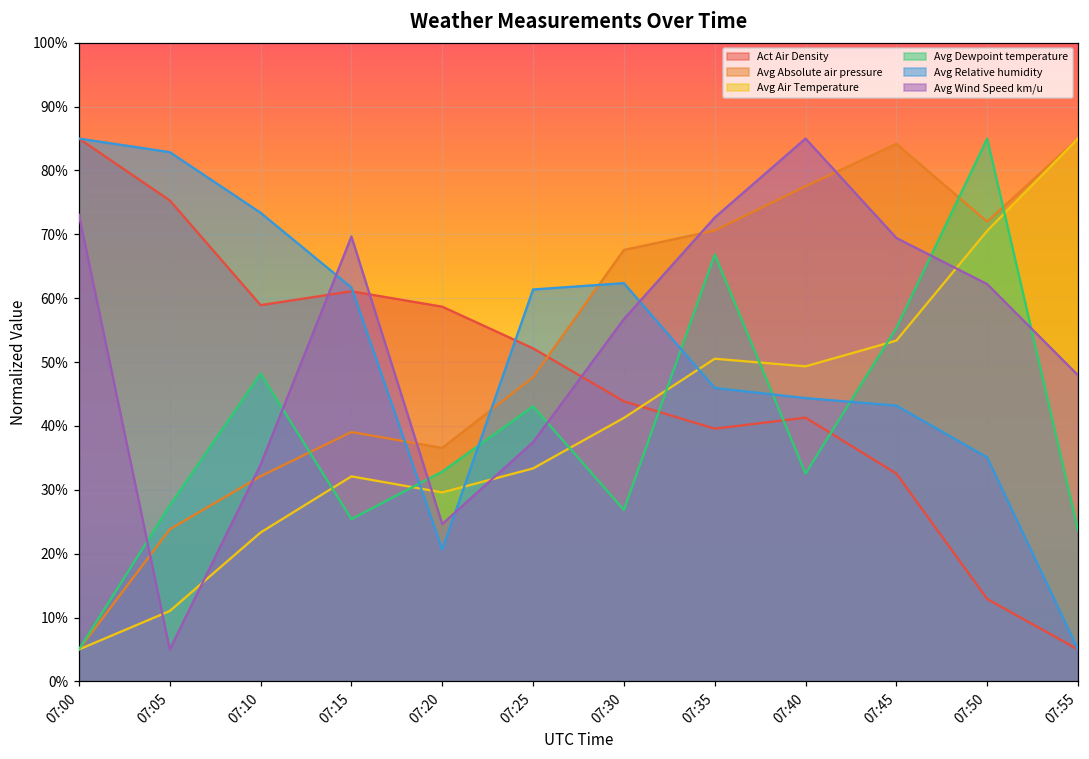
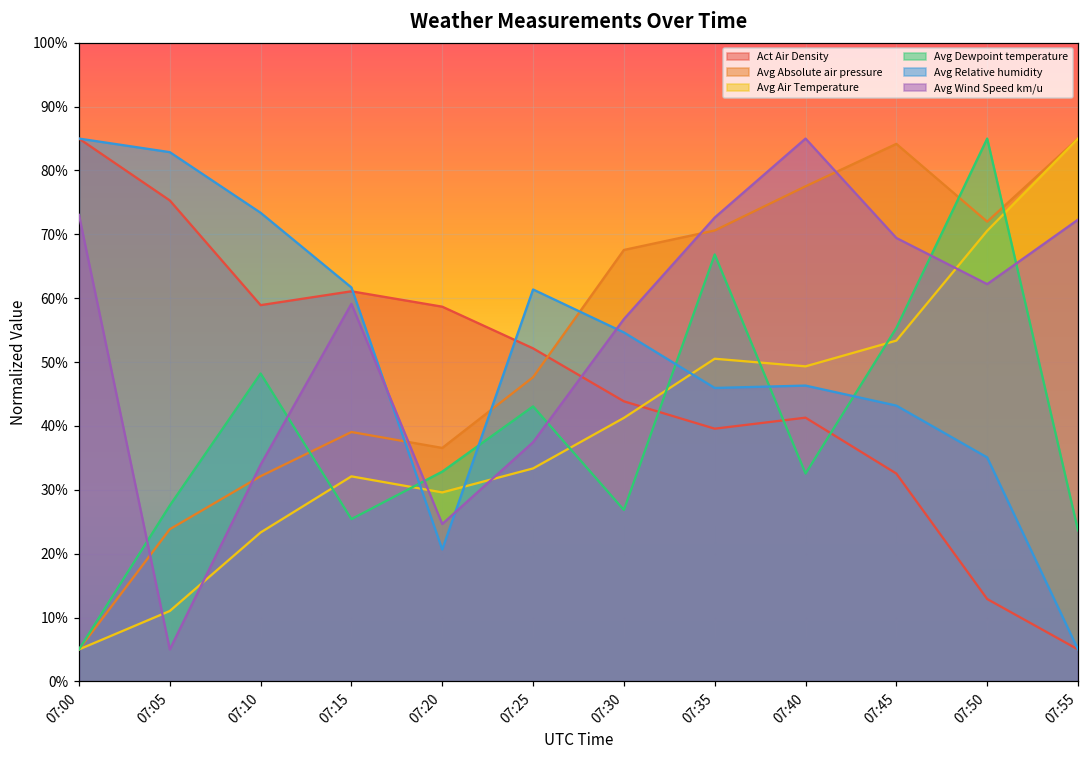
  {
    "Avg Dewpoint temperature": {
      "07:05": "28%",
      "07:10": "48%",
      "07:15": "25%",
      "07:20": "33%",
      "07:25": "43%",
      "07:30": "27%",
      "07:35": "67%",
      "07:40": "33%",
      "07:45": "55%",
      "07:50": "85%",
      "07:55": "24%"
    },
    "Avg Relative humidity": {
      "07:05": "83%",
      "07:10": "73%",
      "07:15": "62%",
      "07:20": "21%",
      "07:25": "61%",
-     "07:30": "62%",
+     "07:30": "55%",
      "07:35": "46%",
-     "07:40": "44%",
+     "07:40": "46%",
      "07:45": "43%",
      "07:50": "35%"
    },
    "Avg Wind Speed km/u": {
      "07:00": "73%",
      "07:05": "5%",
      "07:10": "34%",
-     "07:15": "70%",
+     "07:15": "59%",
      "07:20": "25%",
      "07:25": "37%",
      "07:30": "57%",
      "07:35": "73%",
      "07:40": "85%",
      "07:45": "69%",
      "07:50": "62%",
-     "07:55": "48%"
+     "07:55": "72%"
    }
  }
